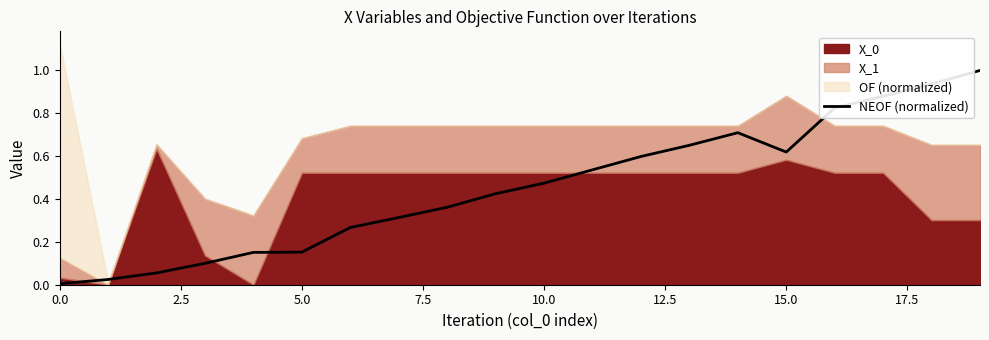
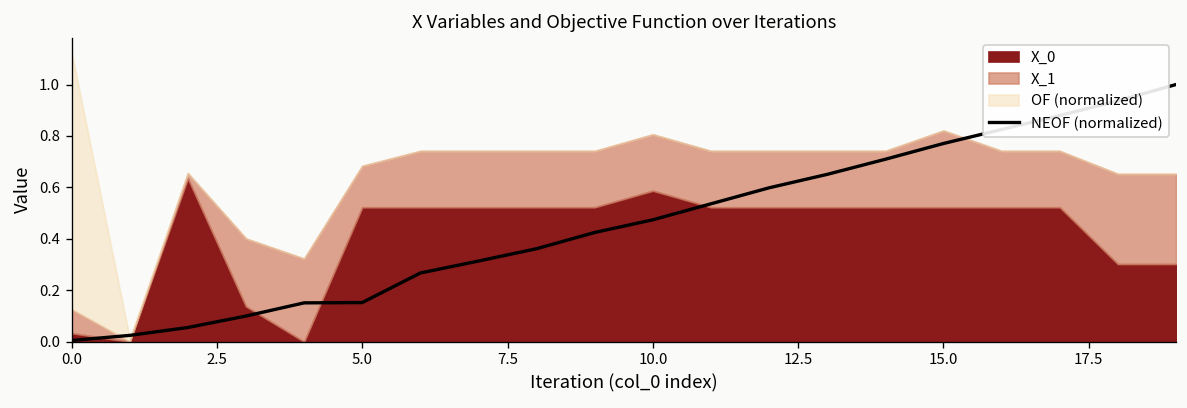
  {
    "NEOF (normalized)": {
      "0.0": 0.00,
      "5.0": 0.15,
      "10.0": 0.47,
-     "15.0": 0.62
+     "15.0": 0.77
    },
    "X_0": {
      "0.0": 0.03,
      "5.0": 0.52,
-     "10.0": 0.52,
-     "15.0": 0.58
+     "10.0": 0.59,
+     "15.0": 0.52
    },
    "X_1": {
      "0.0": 0.09
    },
    "OF (normalized)": {
      "0.0": 1.00
    }
  }
